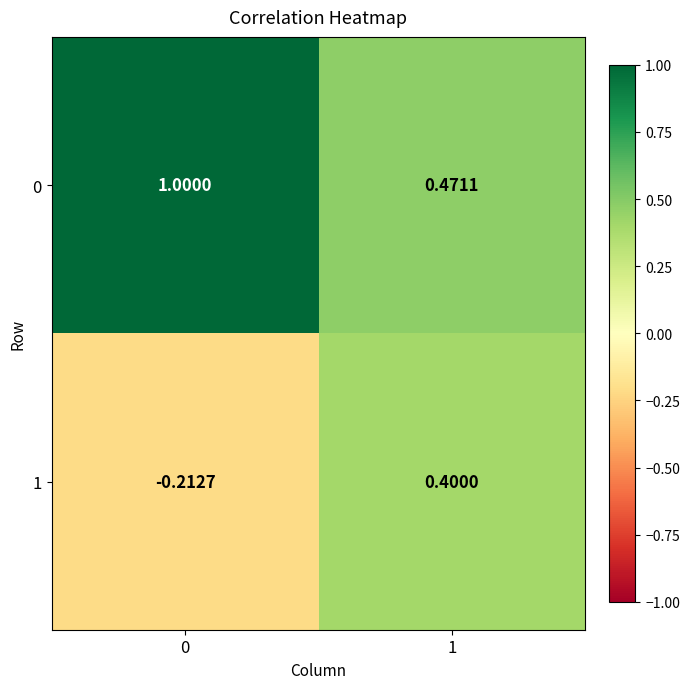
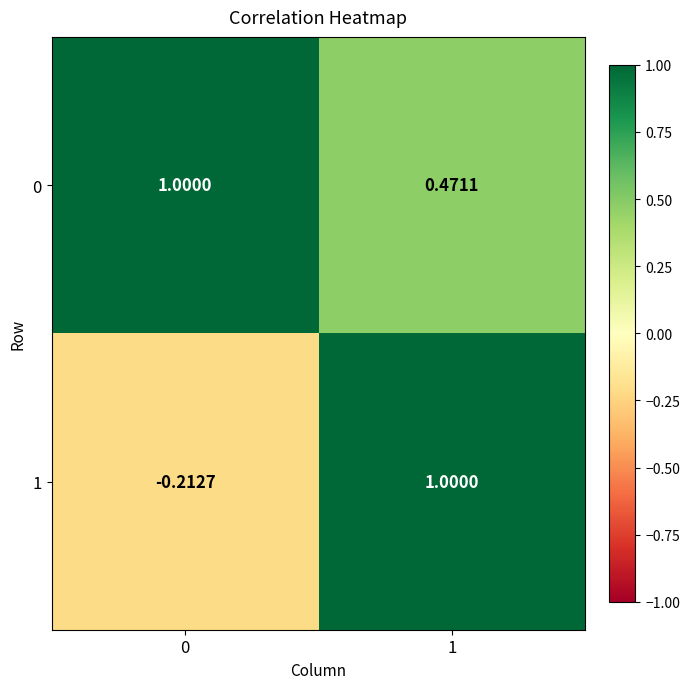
  {
    "0": {
      "0": 1.0000,
      "1": 0.4711
    },
    "1": {
      "0": -0.2127,
-     "1": 0.4000
+     "1": 1.0000
    }
  }
